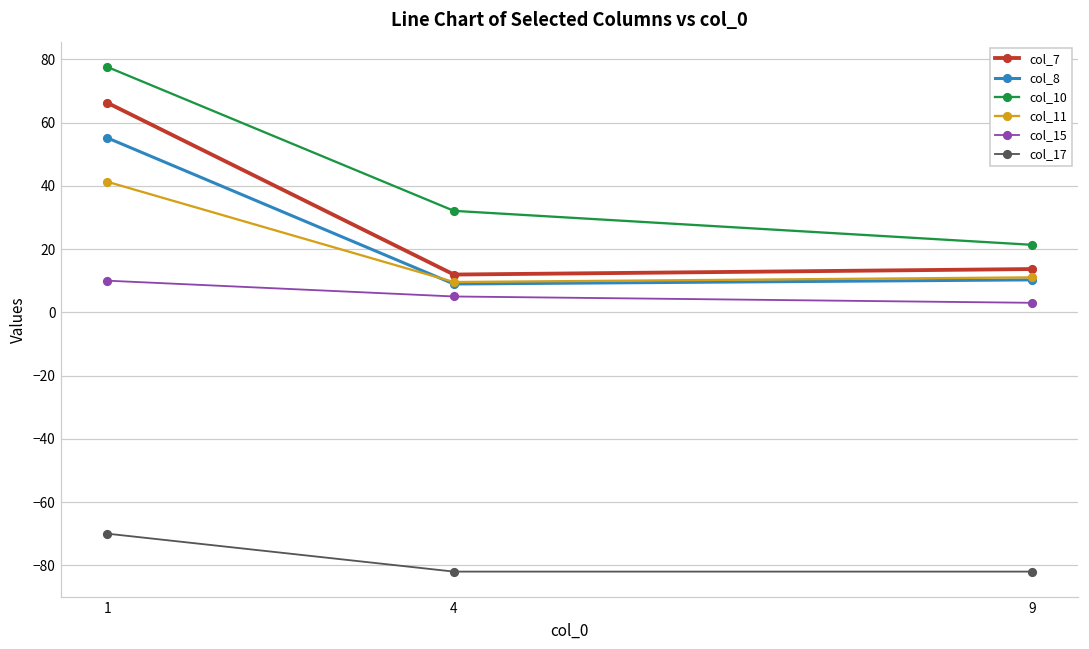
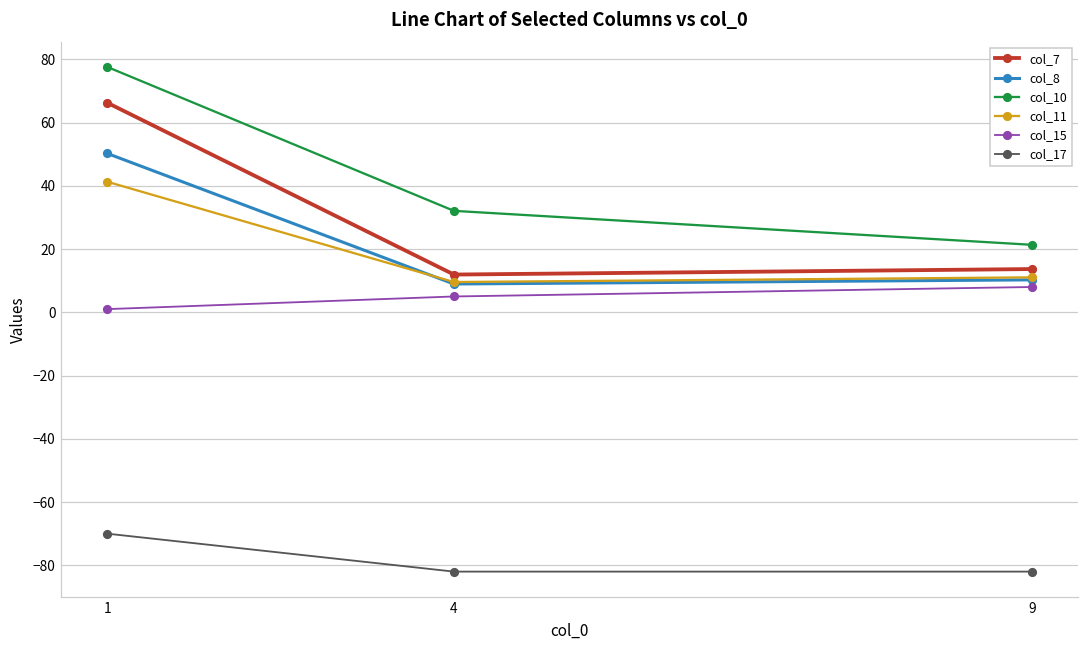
  {
    "col_7": {
      "1": 66,
      "4": 12,
      "9": 14
    },
    "col_8": {
-     "1": 55
+     "1": 50
    },
    "col_10": {
      "1": 78,
      "4": 32,
      "9": 21
    },
    "col_11": {
      "1": 41
    },
    "col_15": {
-     "1": 10,
+     "1": 1,
      "4": 5,
-     "9": 3
+     "9": 8
    },
    "col_17": {
      "1": -70,
      "4": -82,
      "9": -82
    }
  }
